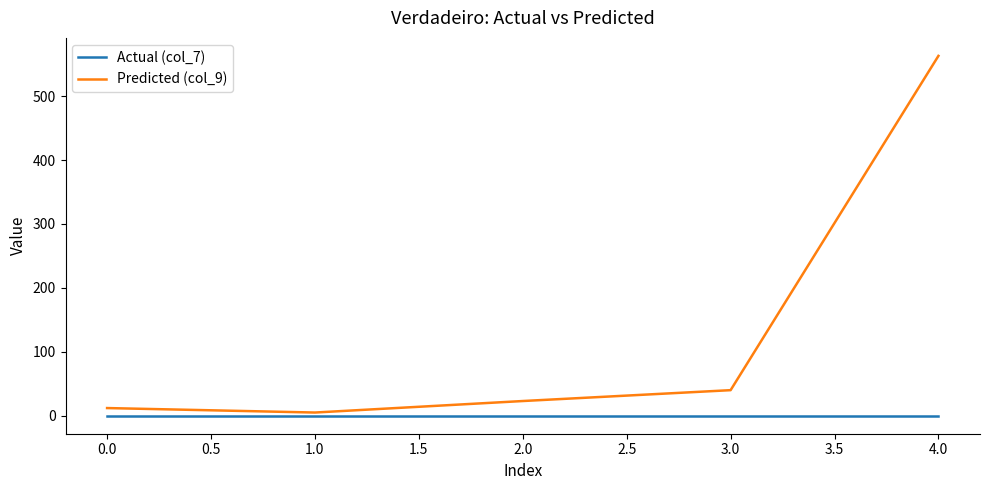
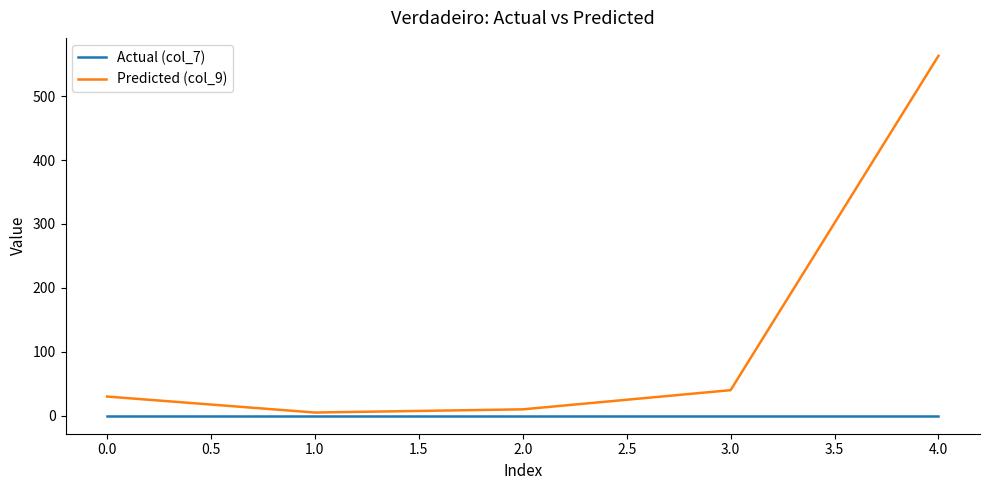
  {
    "Actual (col_7)": {
      "0.0": 0,
      "1.0": 0,
      "2.0": 0,
      "3.0": 0,
      "4.0": 0
    },
    "Predicted (col_9)": {
-     "0.0": 10,
+     "0.0": 30,
      "1.0": 10,
-     "2.0": 20,
+     "2.0": 10,
      "3.0": 40,
      "4.0": 560
    }
  }
